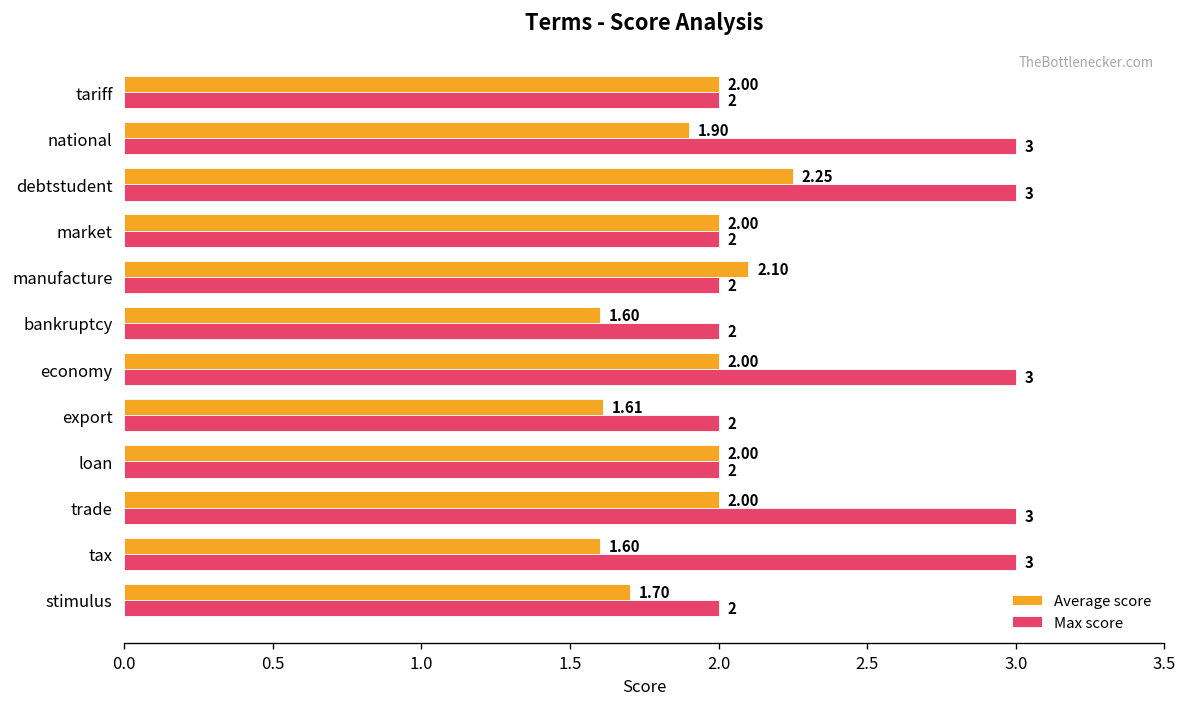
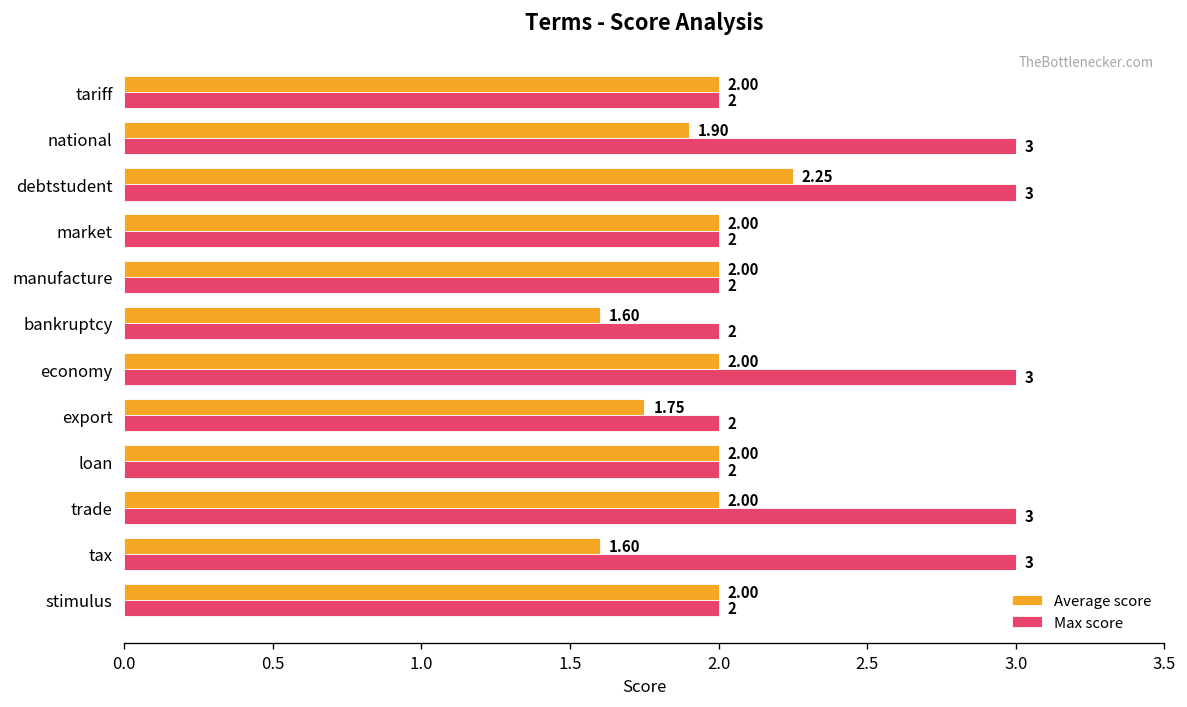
  {
    "Average score": {
      "tariff": 2.00,
      "national": 1.90,
      "debtstudent": 2.25,
      "market": 2.00,
-     "manufacture": 2.10,
+     "manufacture": 2.00,
      "bankruptcy": 1.60,
      "economy": 2.00,
-     "export": 1.61,
+     "export": 1.75,
      "loan": 2.00,
      "trade": 2.00,
      "tax": 1.60,
-     "stimulus": 1.70
+     "stimulus": 2.00
    },
    "Max score": {
      "tariff": 2,
      "national": 3,
      "debtstudent": 3,
      "market": 2,
      "manufacture": 2,
      "bankruptcy": 2,
      "economy": 3,
      "export": 2,
      "loan": 2,
      "trade": 3,
      "tax": 3,
      "stimulus": 2
    }
  }
